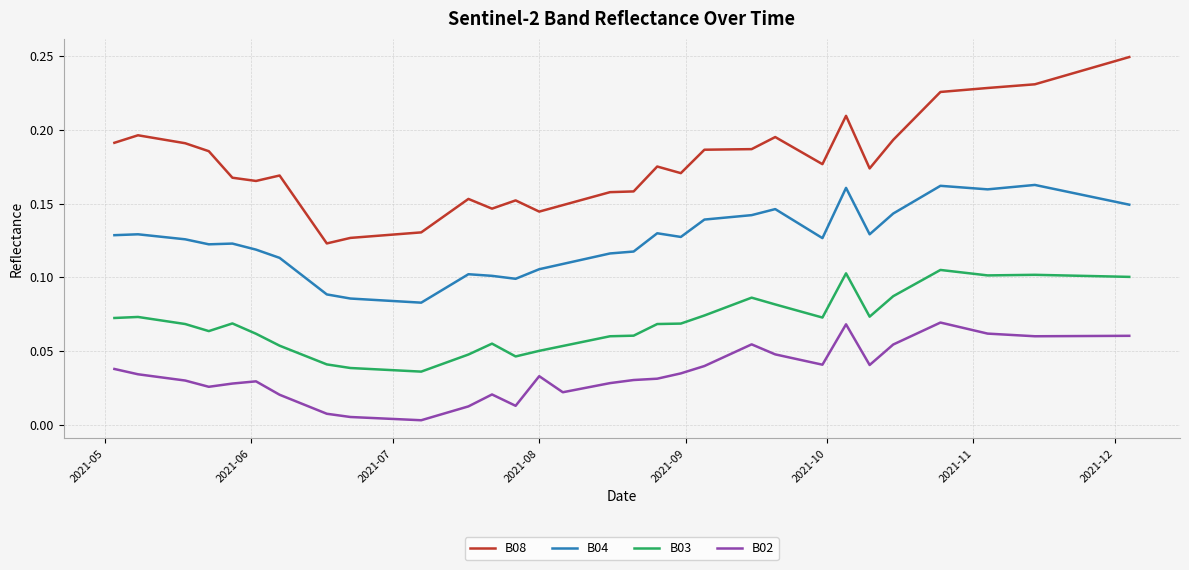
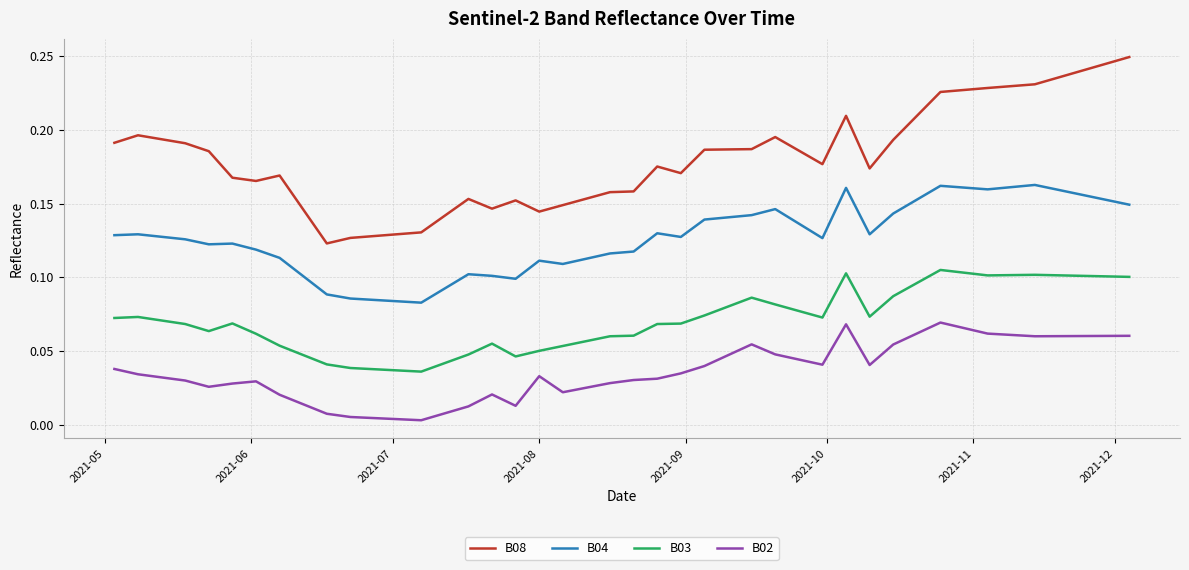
  {
    "B08": {
      "2021-08": 0.145
    },
    "B04": {
-     "2021-08": 0.106
+     "2021-08": 0.111
    },
    "B03": {
      "2021-08": 0.050
    },
    "B02": {
      "2021-08": 0.033
    }
  }
